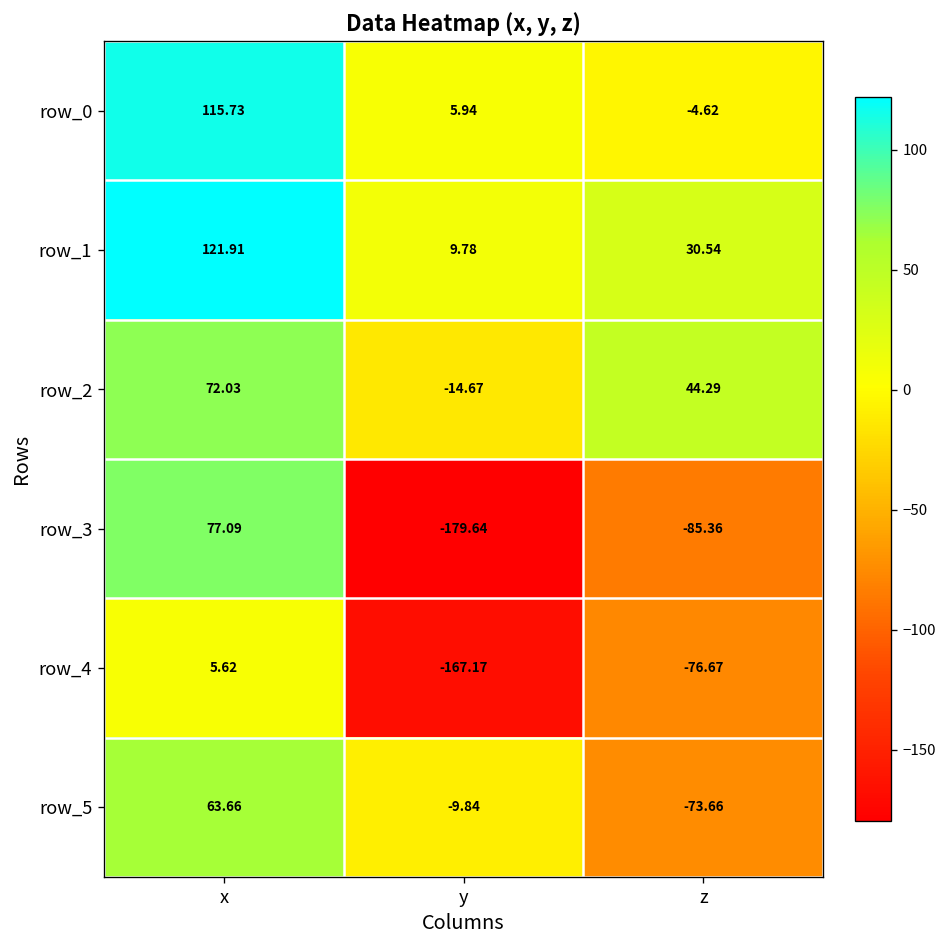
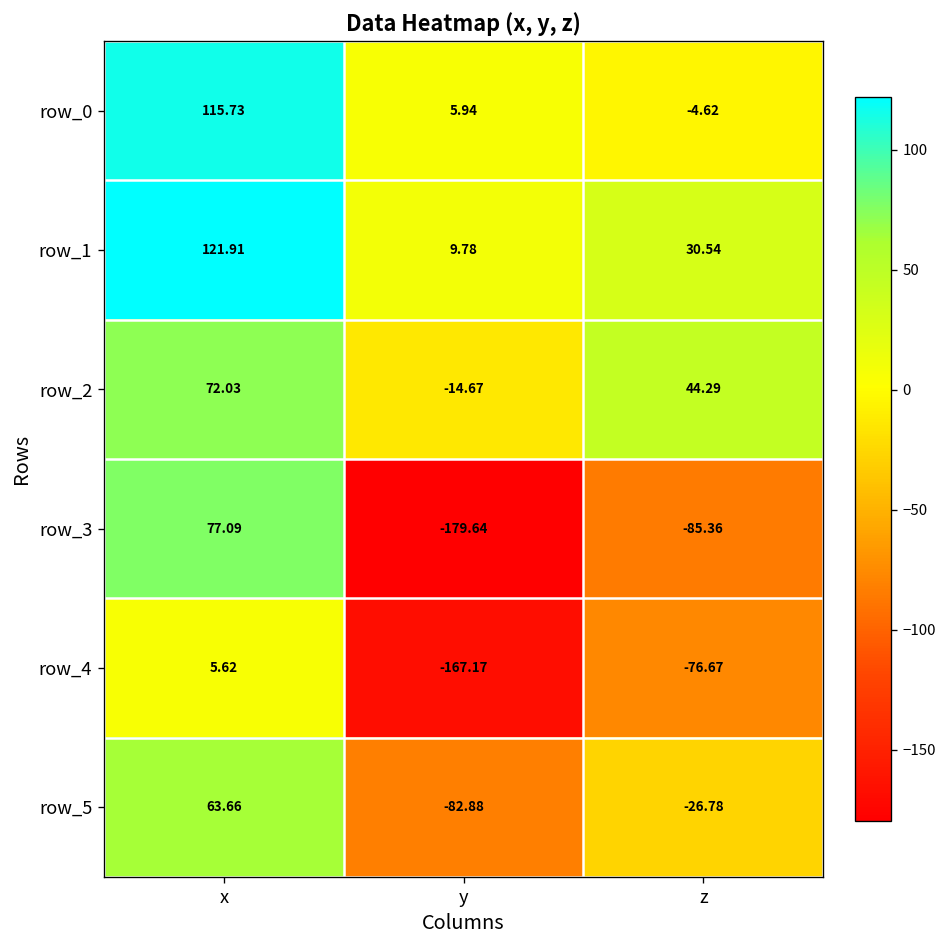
  {
    "row_0": {
      "x": 115.73,
      "y": 5.94,
      "z": -4.62
    },
    "row_1": {
      "x": 121.91,
      "y": 9.78,
      "z": 30.54
    },
    "row_2": {
      "x": 72.03,
      "y": -14.67,
      "z": 44.29
    },
    "row_3": {
      "x": 77.09,
      "y": -179.64,
      "z": -85.36
    },
    "row_4": {
      "x": 5.62,
      "y": -167.17,
      "z": -76.67
    },
    "row_5": {
      "x": 63.66,
-     "y": -9.84,
-     "z": -73.66
+     "y": -82.88,
+     "z": -26.78
    }
  }
